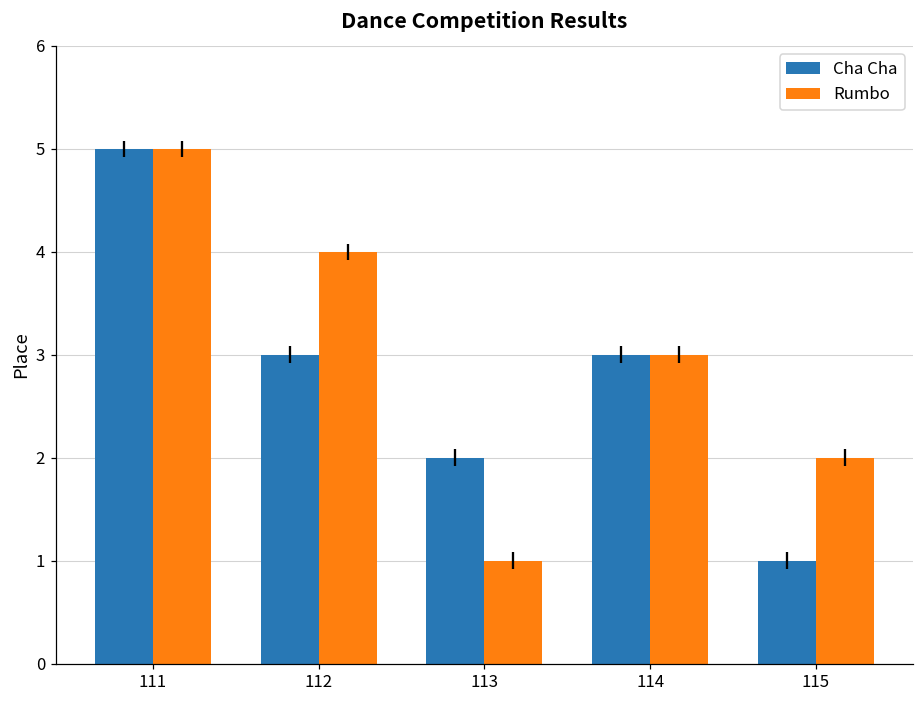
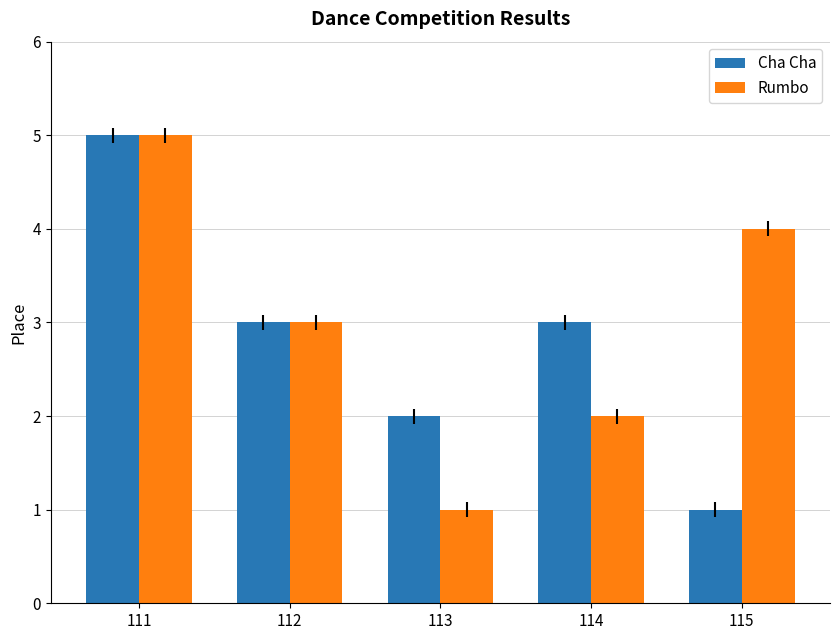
  {
    "Cha Cha": {
      "111": 5,
      "112": 3,
      "113": 2,
      "114": 3,
      "115": 1
    },
    "Rumbo": {
      "111": 5,
-     "112": 4,
+     "112": 3,
      "113": 1,
-     "114": 3,
-     "115": 2
+     "114": 2,
+     "115": 4
    }
  }
